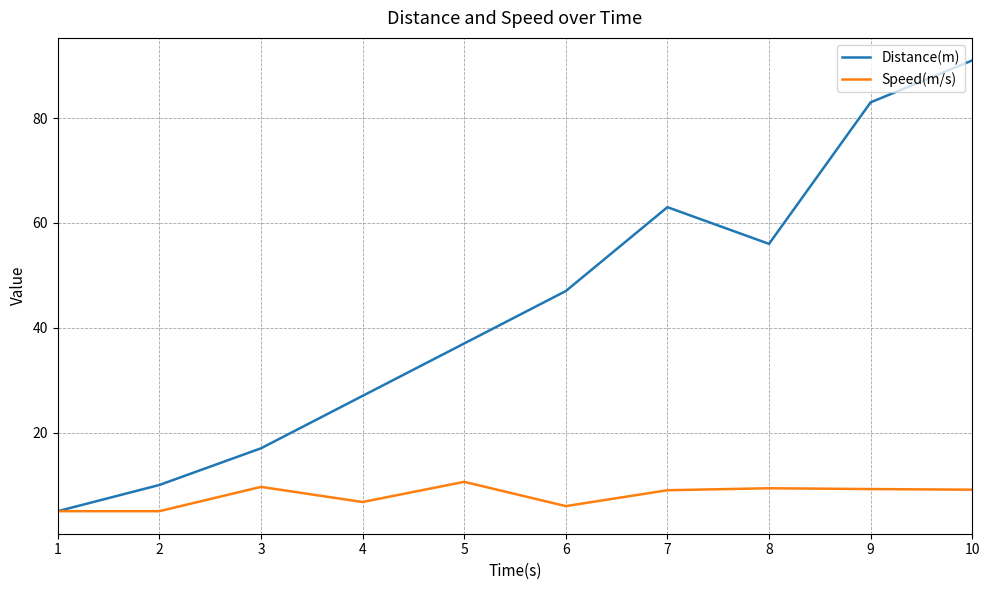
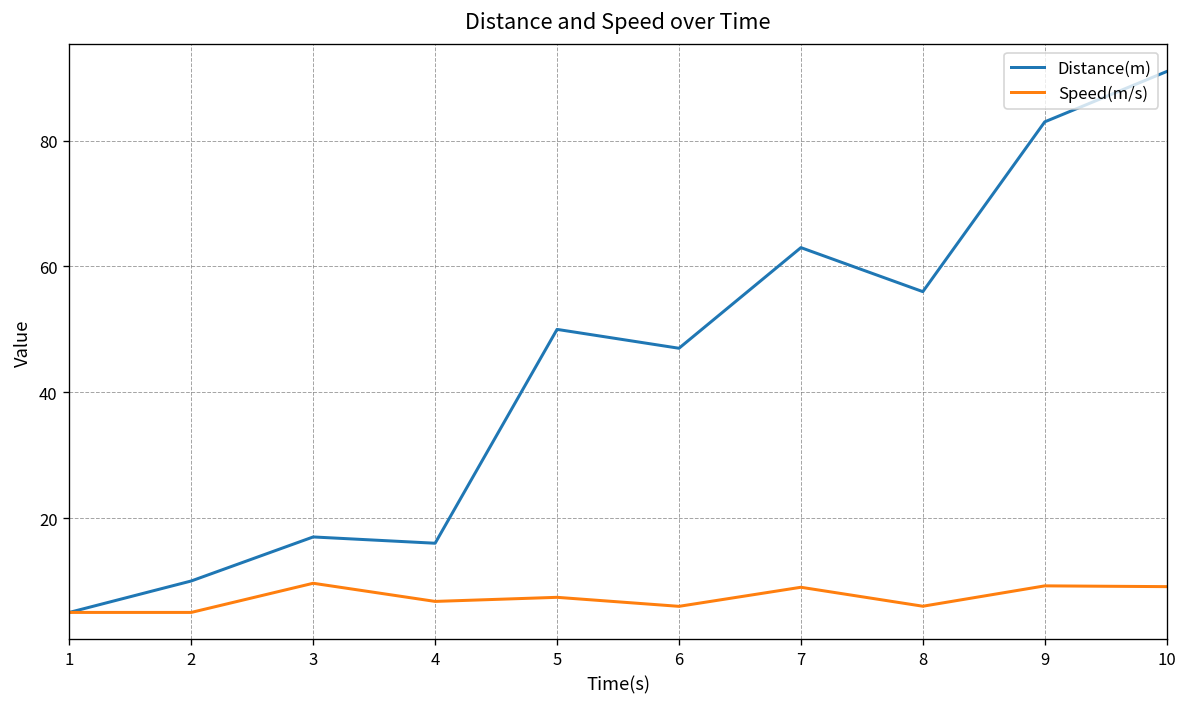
  {
    "Distance(m)": {
      "2": 10,
      "3": 17,
-     "4": 27,
-     "5": 37,
+     "4": 16,
+     "5": 50,
      "6": 47,
      "7": 63,
      "8": 56,
      "9": 83,
      "10": 91
    },
    "Speed(m/s)": {
      "2": 5,
      "3": 10,
      "4": 7,
-     "5": 11,
+     "5": 7,
      "6": 6,
      "7": 9,
-     "8": 9,
+     "8": 6,
      "9": 9,
      "10": 9
    }
  }
